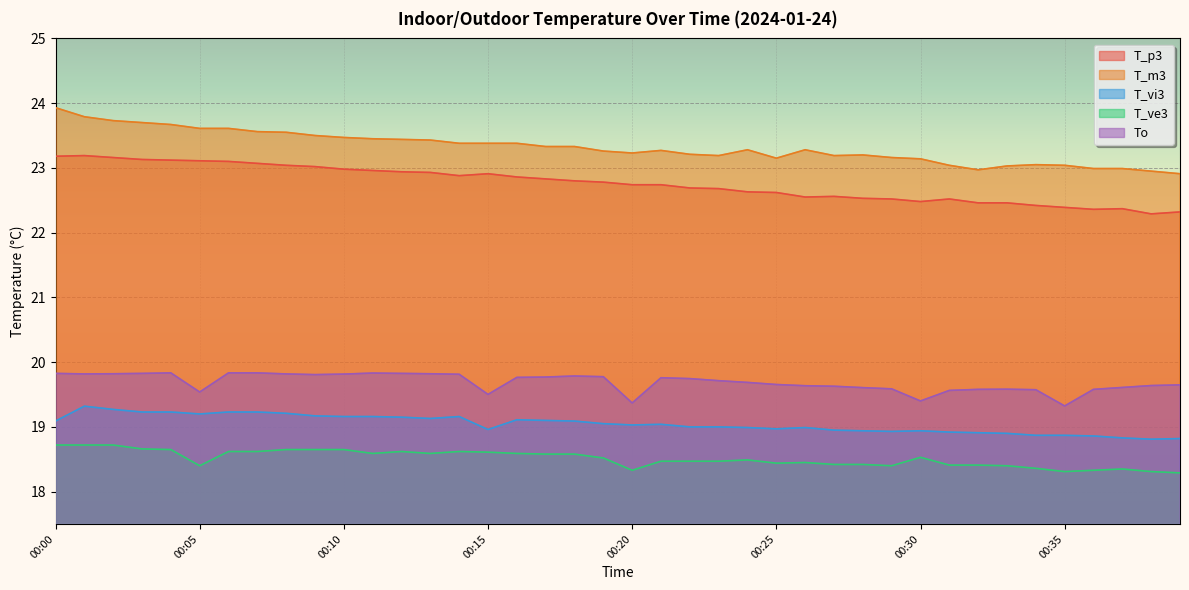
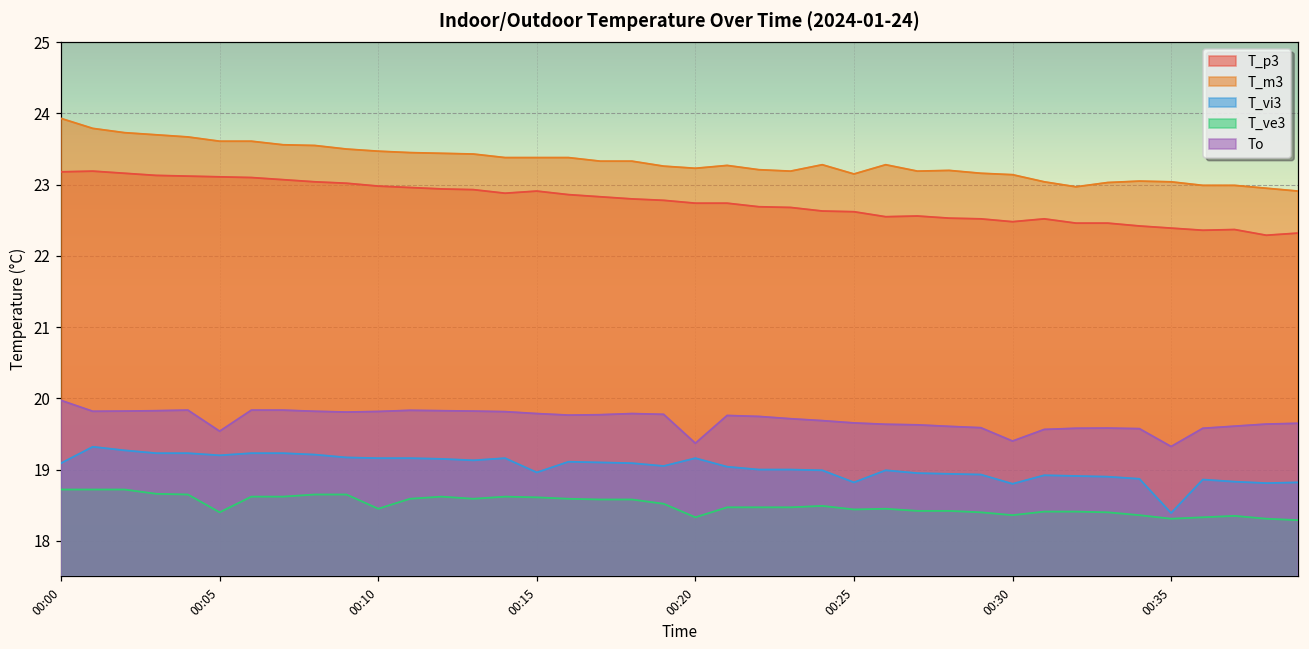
  {
    "T_vi3": {
      "00:00": 19.1,
      "00:05": 19.2,
      "00:10": 19.2,
      "00:15": 19.0,
-     "00:20": 19.0,
-     "00:25": 19.0,
-     "00:30": 18.9,
-     "00:35": 18.9
+     "00:20": 19.2,
+     "00:25": 18.8,
+     "00:30": 18.8,
+     "00:35": 18.4
    },
    "T_ve3": {
      "00:00": 18.7,
      "00:05": 18.4,
-     "00:10": 18.7,
+     "00:10": 18.5,
      "00:15": 18.6,
      "00:20": 18.3,
      "00:25": 18.4,
-     "00:30": 18.5,
+     "00:30": 18.4,
      "00:35": 18.3
    },
    "To": {
-     "00:00": 19.8,
+     "00:00": 20.0,
      "00:05": 19.5,
      "00:10": 19.8,
-     "00:15": 19.5,
+     "00:15": 19.8,
      "00:20": 19.4,
      "00:25": 19.7,
      "00:30": 19.4,
      "00:35": 19.3
    }
  }
